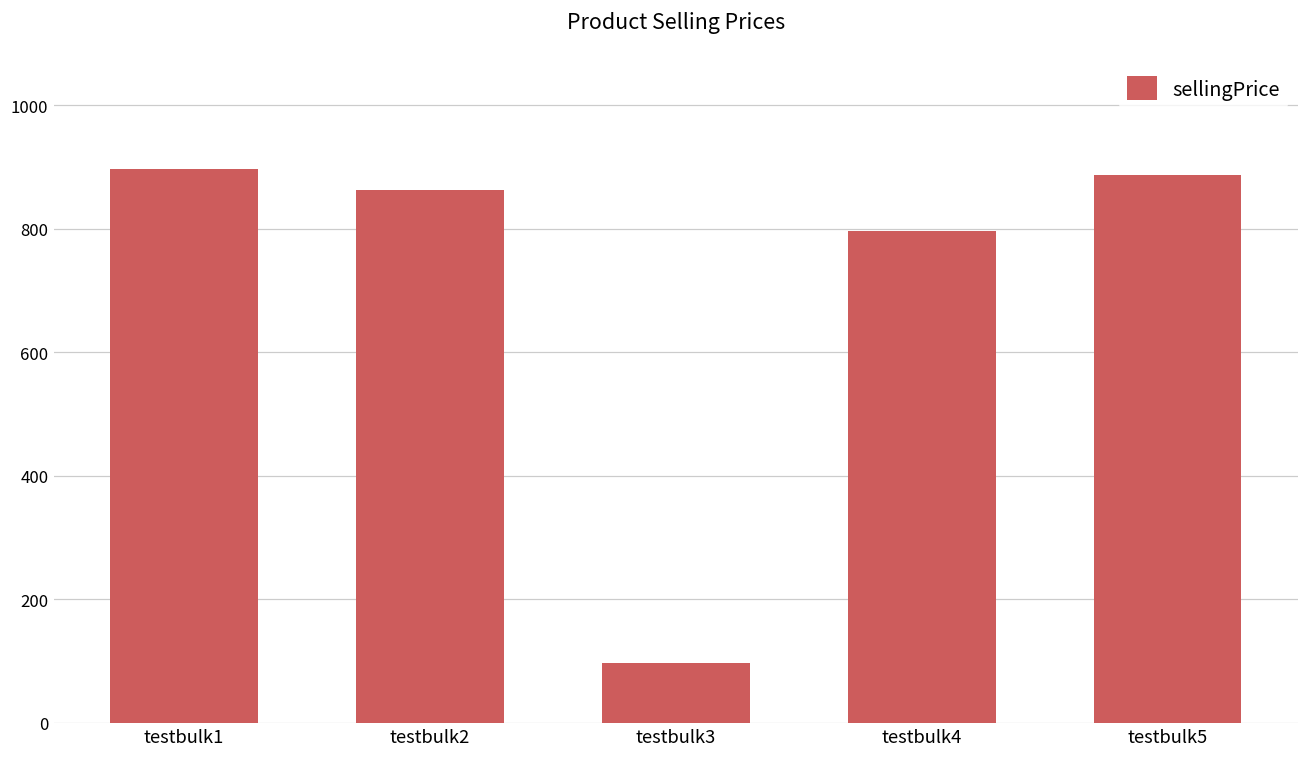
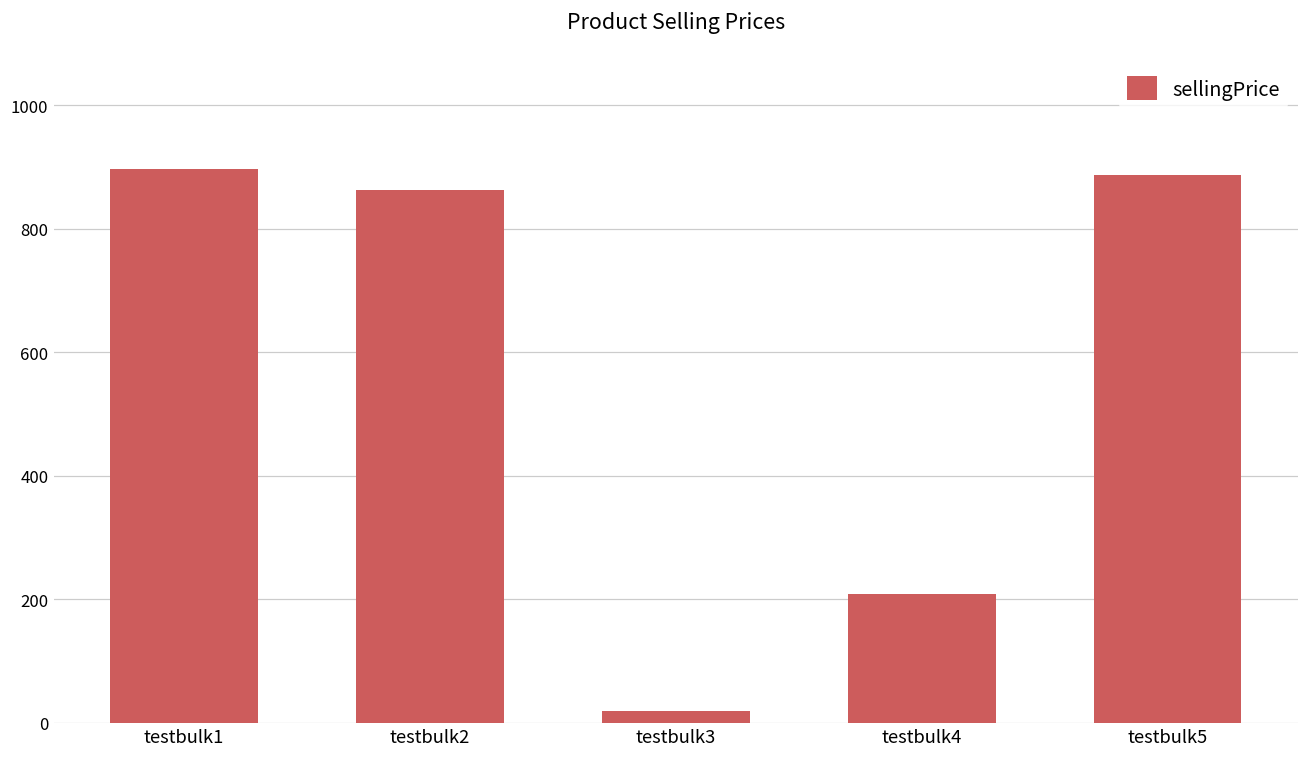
  {
    "testbulk1": 900,
    "testbulk2": 860,
-   "testbulk3": 100,
-   "testbulk4": 800,
+   "testbulk3": 20,
+   "testbulk4": 210,
    "testbulk5": 890
  }
